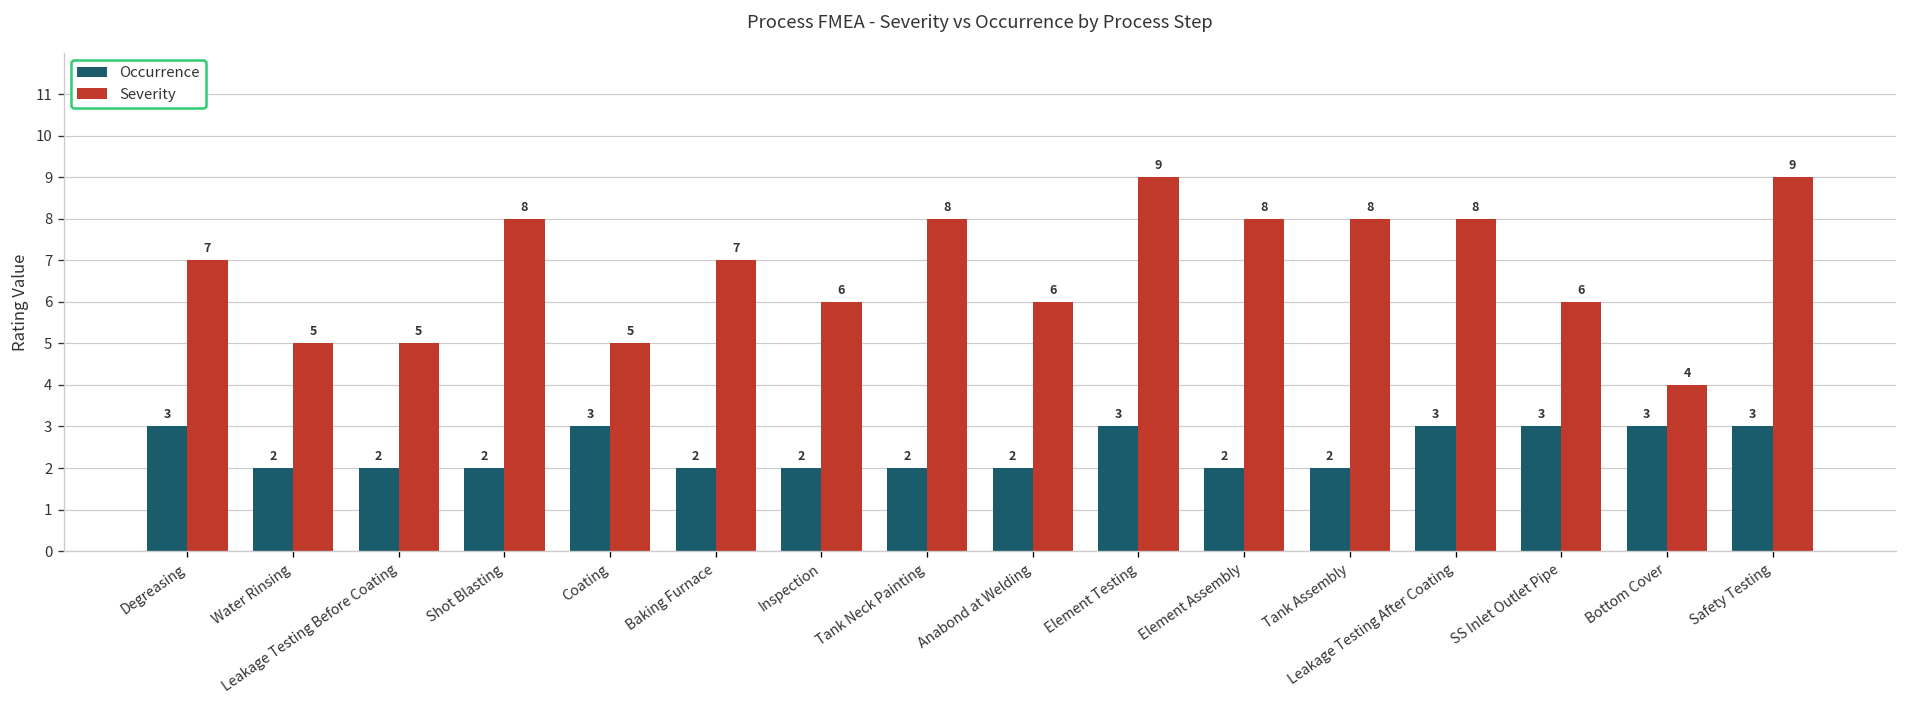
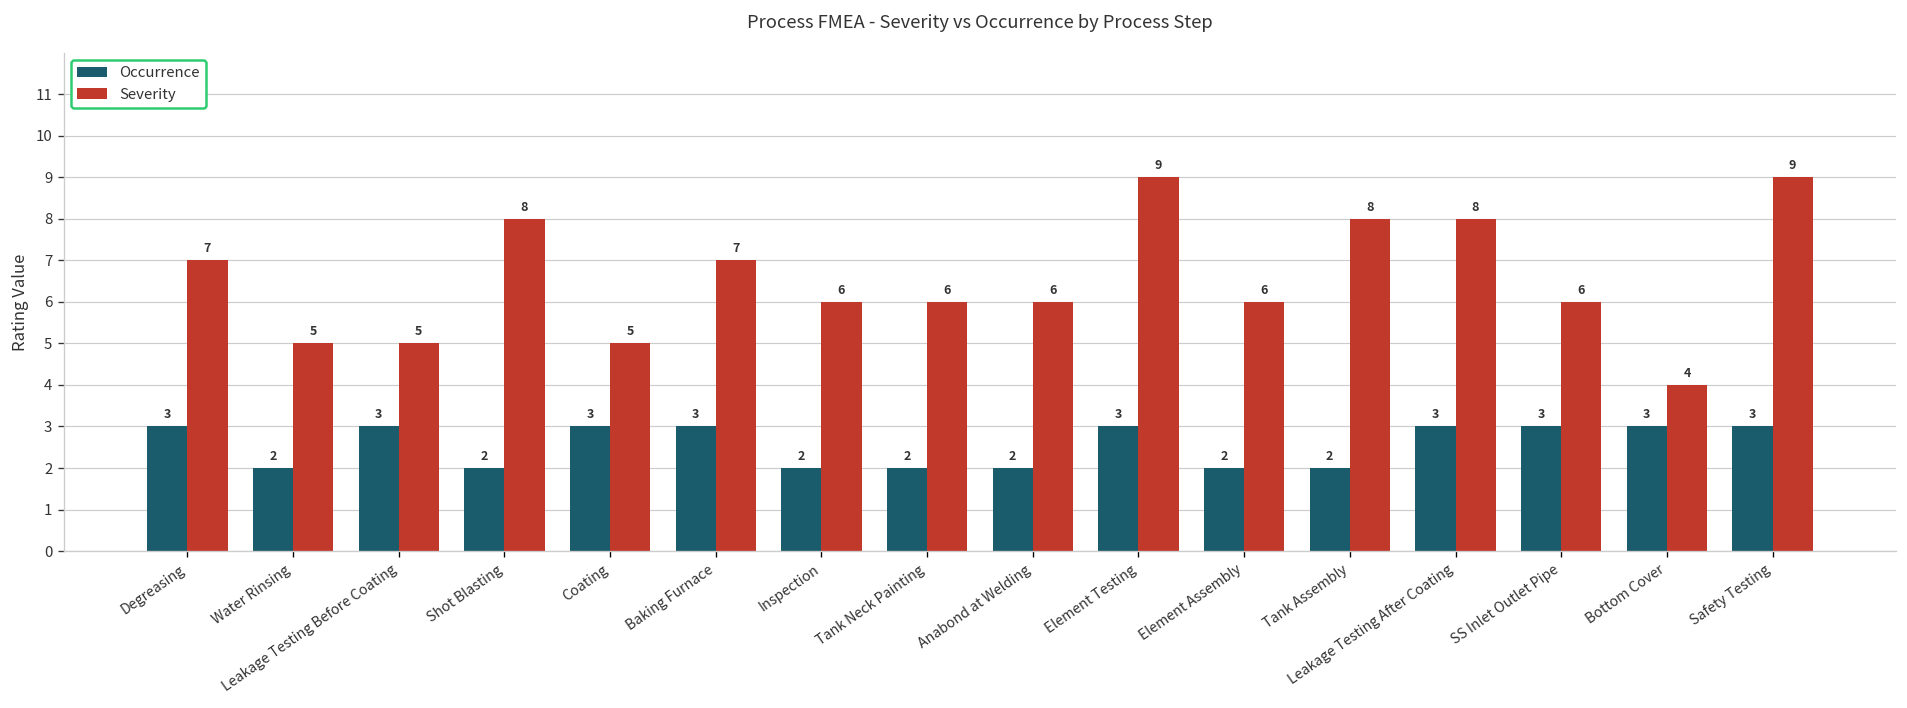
  {
    "Occurrence": {
      "Degreasing": 3,
      "Water Rinsing": 2,
-     "Leakage Testing Before Coating": 2,
+     "Leakage Testing Before Coating": 3,
      "Shot Blasting": 2,
      "Coating": 3,
-     "Baking Furnace": 2,
+     "Baking Furnace": 3,
      "Inspection": 2,
      "Tank Neck Painting": 2,
      "Anabond at Welding": 2,
      "Element Testing": 3,
      "Element Assembly": 2,
      "Tank Assembly": 2,
      "Leakage Testing After Coating": 3,
      "SS Inlet Outlet Pipe": 3,
      "Bottom Cover": 3,
      "Safety Testing": 3
    },
    "Severity": {
      "Degreasing": 7,
      "Water Rinsing": 5,
      "Leakage Testing Before Coating": 5,
      "Shot Blasting": 8,
      "Coating": 5,
      "Baking Furnace": 7,
      "Inspection": 6,
-     "Tank Neck Painting": 8,
+     "Tank Neck Painting": 6,
      "Anabond at Welding": 6,
      "Element Testing": 9,
-     "Element Assembly": 8,
+     "Element Assembly": 6,
      "Tank Assembly": 8,
      "Leakage Testing After Coating": 8,
      "SS Inlet Outlet Pipe": 6,
      "Bottom Cover": 4,
      "Safety Testing": 9
    }
  }
